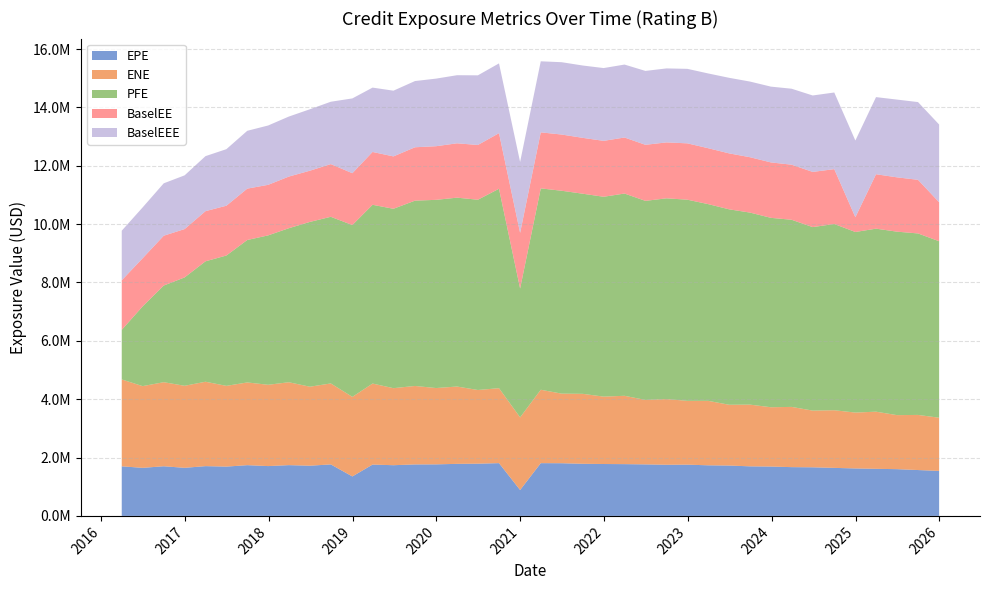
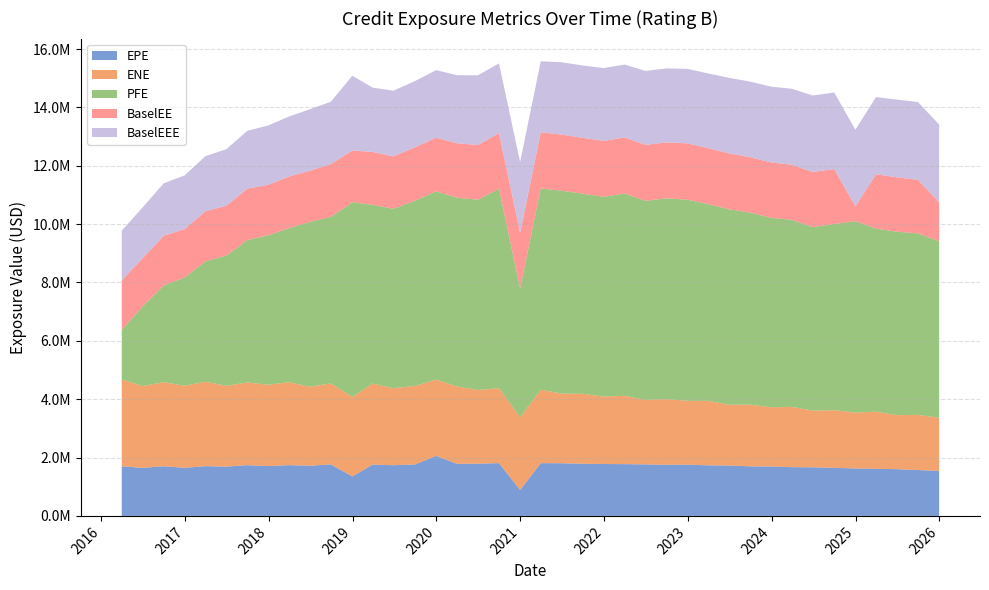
  {
    "EPE": {
      "2019": 1400000,
-     "2020": 1800000,
+     "2020": 2100000,
      "2021": 900000,
      "2025": 1600000,
      "2026": 1500000
    },
    "ENE": {
      "2019": 2700000,
      "2020": 2600000,
      "2021": 2500000,
      "2025": 1900000,
      "2026": 1800000
    },
    "PFE": {
-     "2019": 5900000,
+     "2019": 6700000,
      "2020": 6500000,
      "2021": 4400000,
-     "2025": 6200000,
+     "2025": 6600000,
      "2026": 6000000
    },
    "BaselEE": {
      "2019": 1800000,
      "2020": 1800000,
      "2021": 1900000,
      "2025": 500000,
      "2026": 1300000
    },
    "BaselEEE": {
      "2019": 2600000,
      "2020": 2300000,
      "2021": 2400000,
      "2025": 2600000,
      "2026": 2700000
    }
  }
